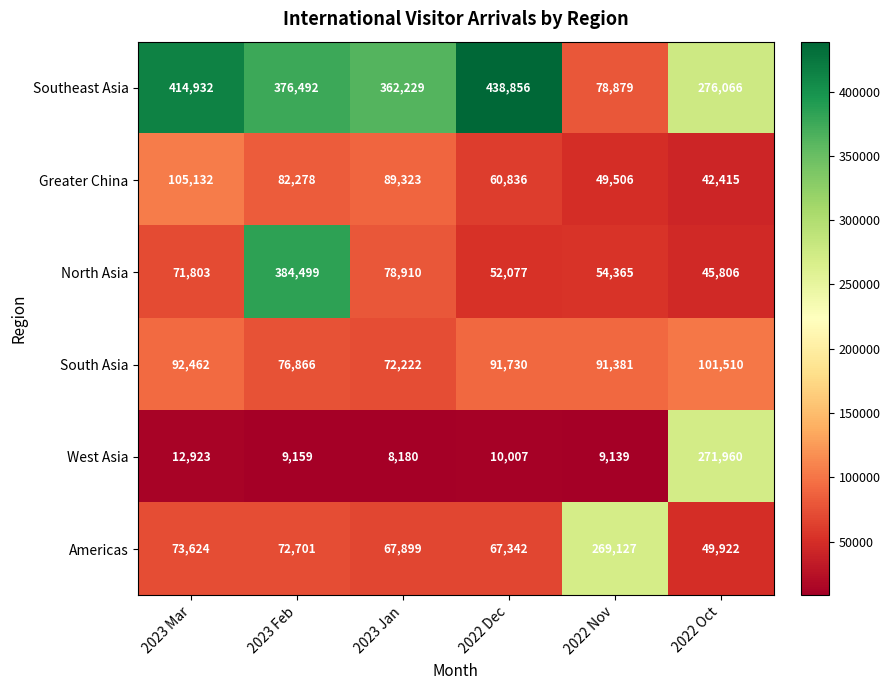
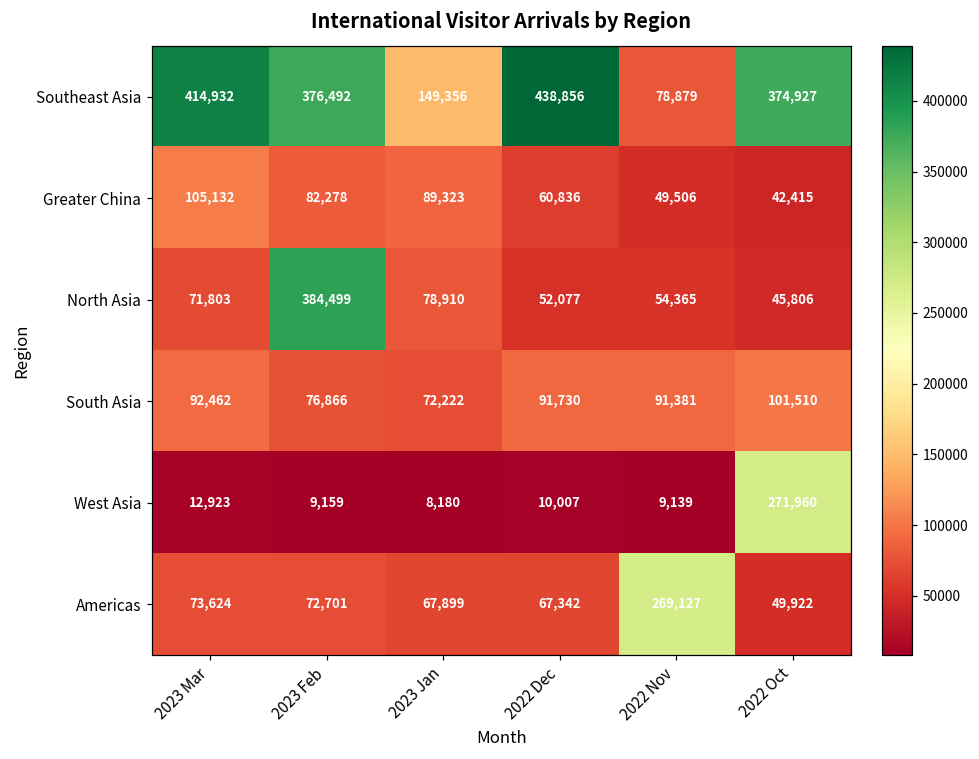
  {
    "Southeast Asia": {
      "2023 Mar": "414,932",
      "2023 Feb": "376,492",
-     "2023 Jan": "362,229",
+     "2023 Jan": "149,356",
      "2022 Dec": "438,856",
      "2022 Nov": "78,879",
-     "2022 Oct": "276,066"
+     "2022 Oct": "374,927"
    },
    "Greater China": {
      "2023 Mar": "105,132",
      "2023 Feb": "82,278",
      "2023 Jan": "89,323",
      "2022 Dec": "60,836",
      "2022 Nov": "49,506",
      "2022 Oct": "42,415"
    },
    "North Asia": {
      "2023 Mar": "71,803",
      "2023 Feb": "384,499",
      "2023 Jan": "78,910",
      "2022 Dec": "52,077",
      "2022 Nov": "54,365",
      "2022 Oct": "45,806"
    },
    "South Asia": {
      "2023 Mar": "92,462",
      "2023 Feb": "76,866",
      "2023 Jan": "72,222",
      "2022 Dec": "91,730",
      "2022 Nov": "91,381",
      "2022 Oct": "101,510"
    },
    "West Asia": {
      "2023 Mar": "12,923",
      "2023 Feb": "9,159",
      "2023 Jan": "8,180",
      "2022 Dec": "10,007",
      "2022 Nov": "9,139",
      "2022 Oct": "271,960"
    },
    "Americas": {
      "2023 Mar": "73,624",
      "2023 Feb": "72,701",
      "2023 Jan": "67,899",
      "2022 Dec": "67,342",
      "2022 Nov": "269,127",
      "2022 Oct": "49,922"
    }
  }
